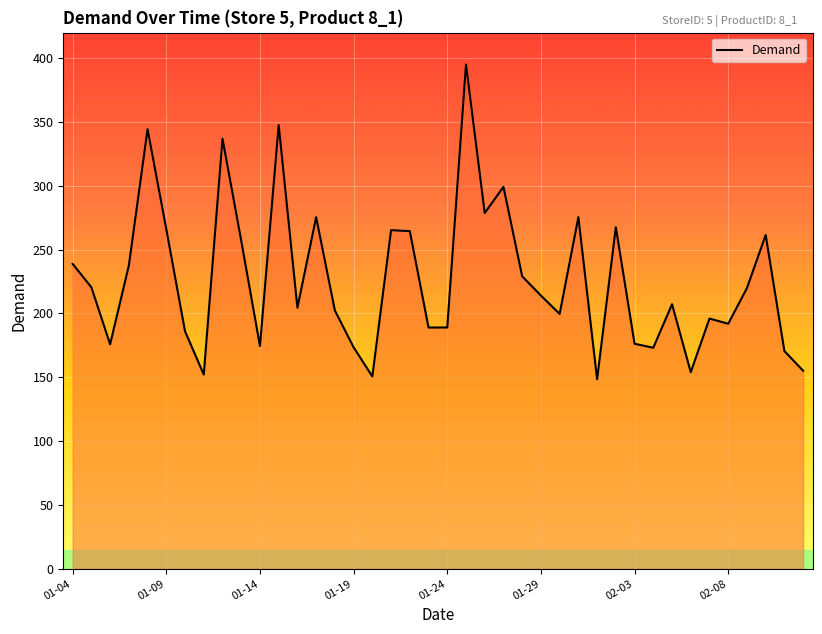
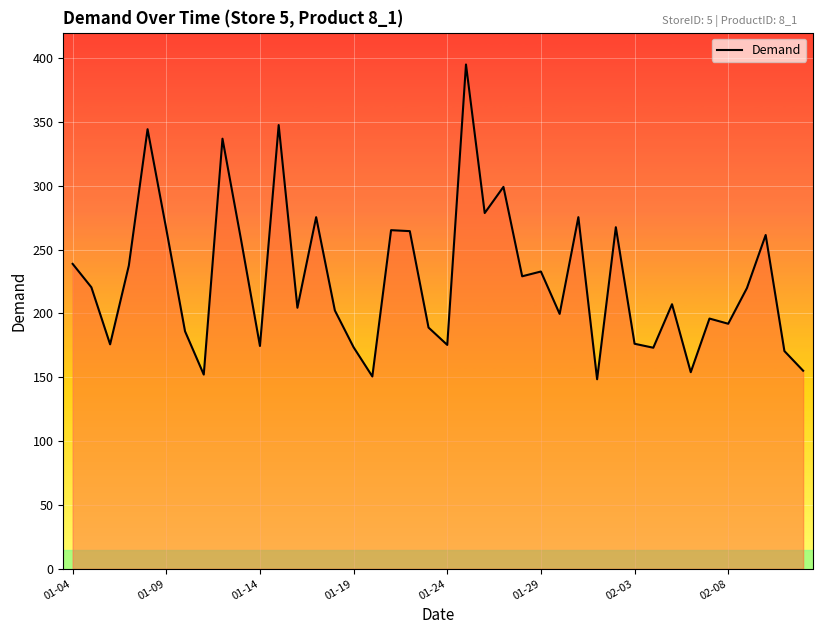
  {
    "01-04": 239,
    "01-09": 266,
    "01-14": 175,
    "01-19": 174,
-   "01-24": 189,
-   "01-29": 214,
+   "01-24": 175,
+   "01-29": 233,
    "02-03": 176,
    "02-08": 192
  }
